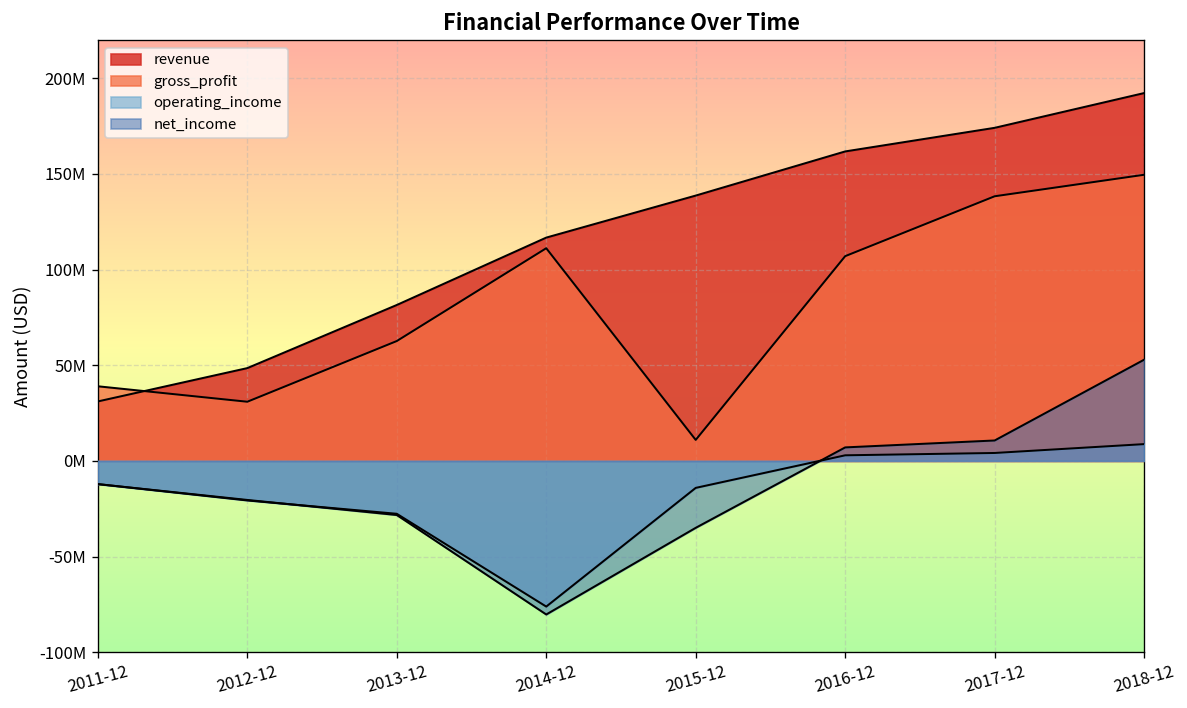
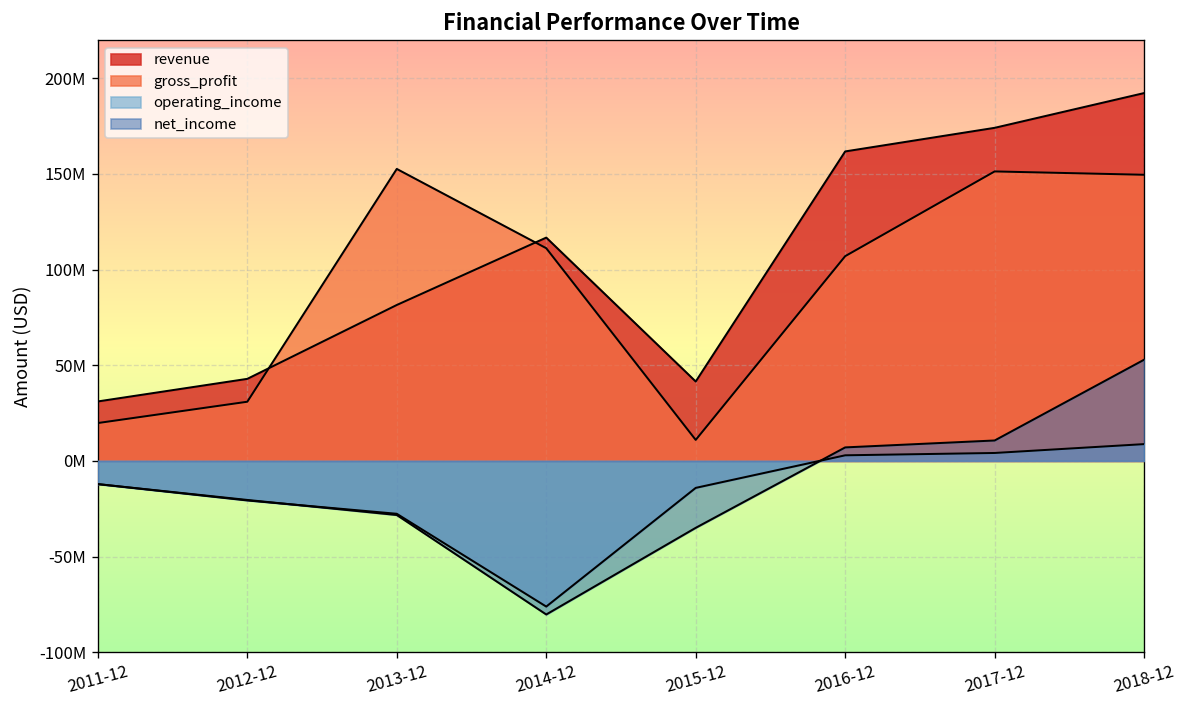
  {
    "revenue": {
      "2011-12": 31000000,
-     "2012-12": 48000000,
+     "2012-12": 43000000,
      "2013-12": 81000000,
      "2014-12": 117000000,
-     "2015-12": 139000000,
+     "2015-12": 41000000,
      "2016-12": 162000000,
      "2017-12": 174000000,
      "2018-12": 192000000
    },
    "gross_profit": {
-     "2011-12": 39000000,
+     "2011-12": 20000000,
      "2012-12": 31000000,
-     "2013-12": 63000000,
+     "2013-12": 153000000,
      "2014-12": 111000000,
      "2015-12": 11000000,
      "2016-12": 107000000,
-     "2017-12": 138000000,
+     "2017-12": 151000000,
      "2018-12": 150000000
    }
  }
